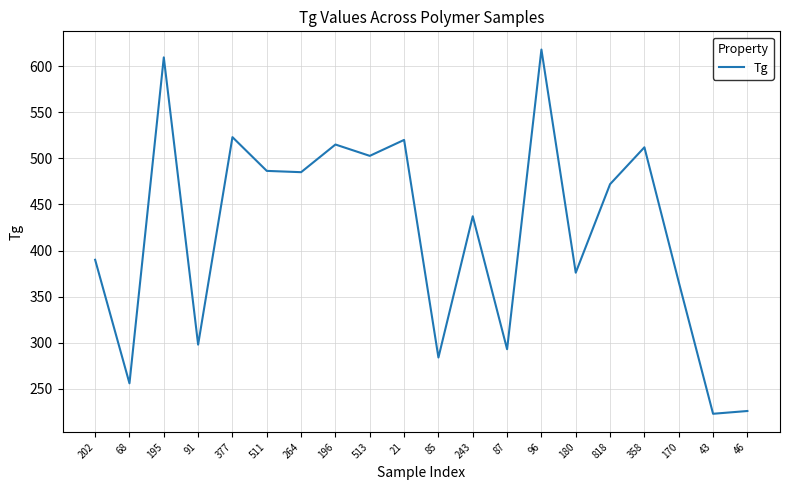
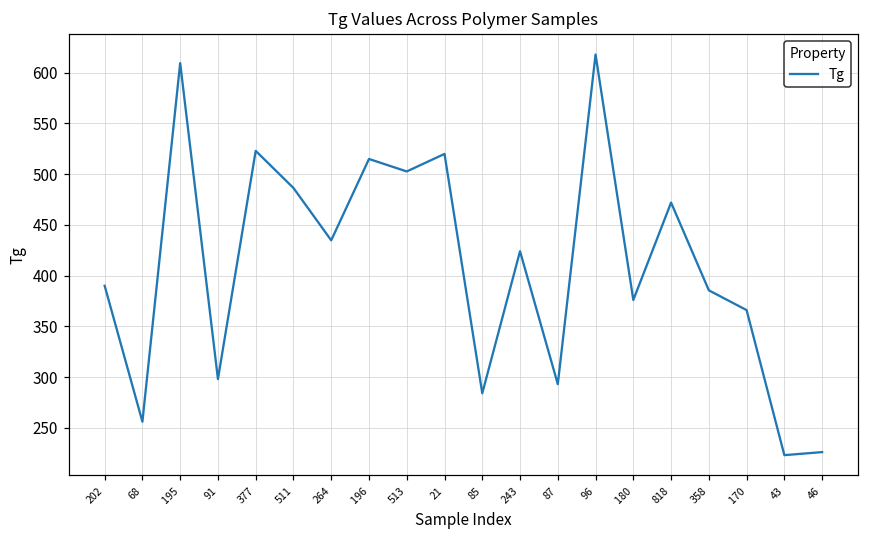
  {
    "202": 390,
    "68": 260,
    "195": 610,
    "91": 300,
    "377": 520,
    "511": 490,
-   "264": 490,
+   "264": 430,
    "196": 520,
    "513": 500,
    "21": 520,
    "85": 280,
-   "243": 440,
+   "243": 420,
    "87": 290,
    "96": 620,
    "180": 380,
    "818": 470,
-   "358": 510,
+   "358": 390,
    "170": 370,
    "43": 220,
    "46": 230
  }
